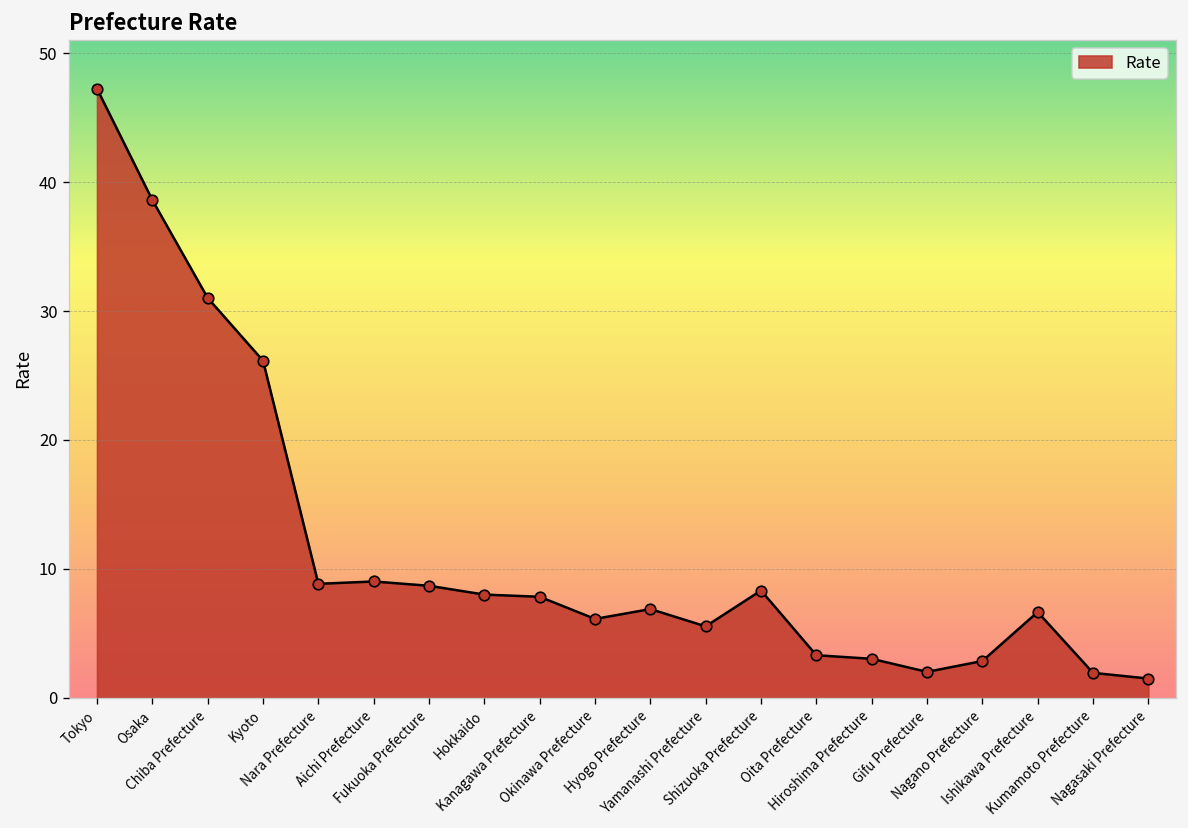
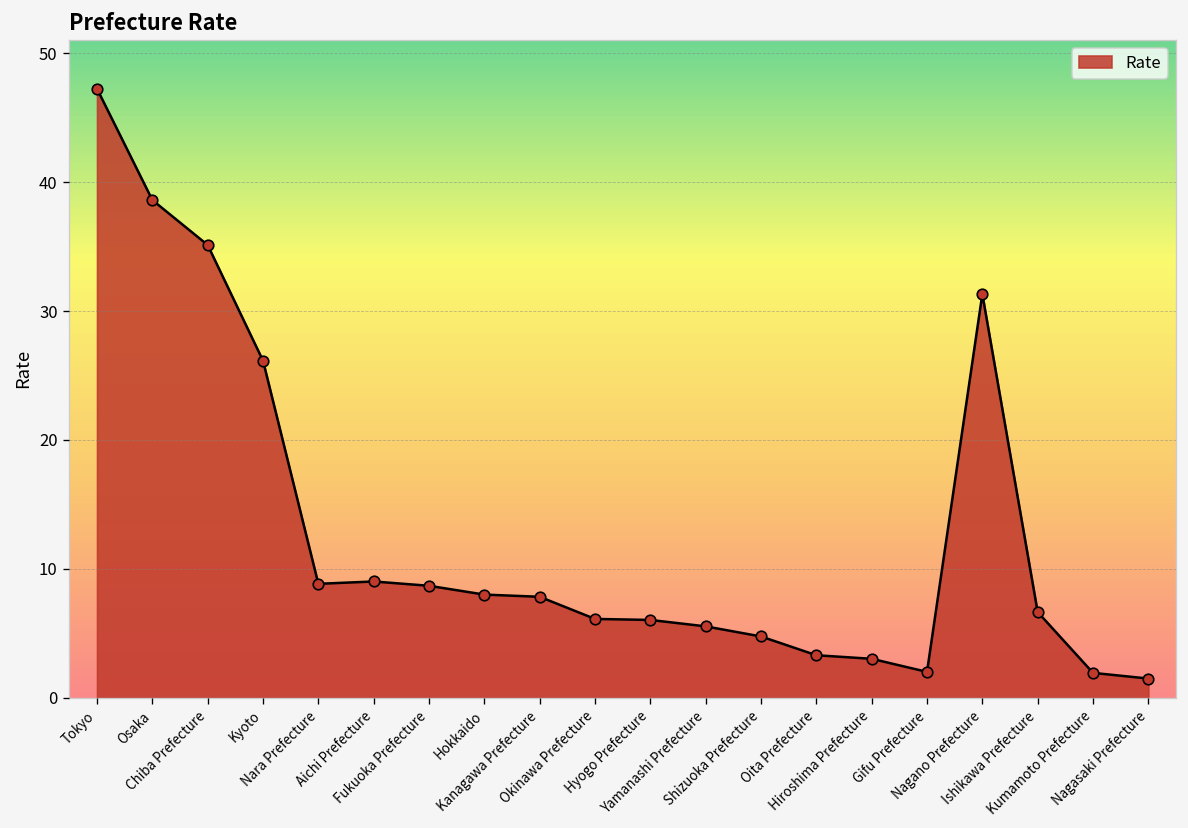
  {
    "Tokyo": 47.2,
    "Osaka": 38.6,
-   "Chiba Prefecture": 31.0,
+   "Chiba Prefecture": 35.1,
    "Kyoto": 26.1,
    "Nara Prefecture": 8.8,
    "Aichi Prefecture": 9.0,
    "Fukuoka Prefecture": 8.7,
    "Hokkaido": 8.0,
    "Kanagawa Prefecture": 7.8,
    "Okinawa Prefecture": 6.1,
-   "Hyogo Prefecture": 6.9,
+   "Hyogo Prefecture": 6.0,
    "Yamanashi Prefecture": 5.5,
-   "Shizuoka Prefecture": 8.3,
+   "Shizuoka Prefecture": 4.8,
    "Oita Prefecture": 3.3,
    "Hiroshima Prefecture": 3.0,
    "Gifu Prefecture": 2.0,
-   "Nagano Prefecture": 2.9,
+   "Nagano Prefecture": 31.3,
    "Ishikawa Prefecture": 6.7,
    "Kumamoto Prefecture": 1.9,
    "Nagasaki Prefecture": 1.5
  }
